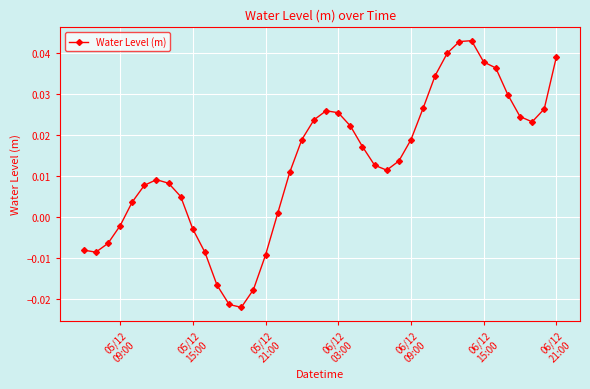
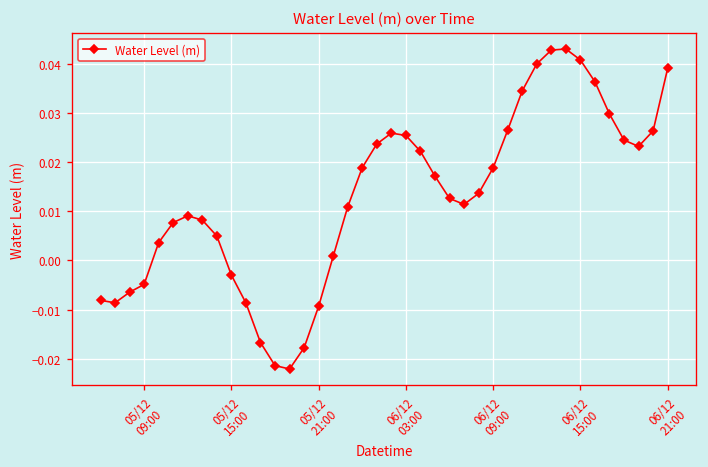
  {
-   "05/12 09:00": -0.002,
+   "05/12 09:00": -0.005,
    "05/12 15:00": -0.003,
    "05/12 21:00": -0.009,
    "06/12 03:00": 0.025,
    "06/12 09:00": 0.019,
-   "06/12 15:00": 0.038,
+   "06/12 15:00": 0.041,
    "06/12 21:00": 0.039
  }
